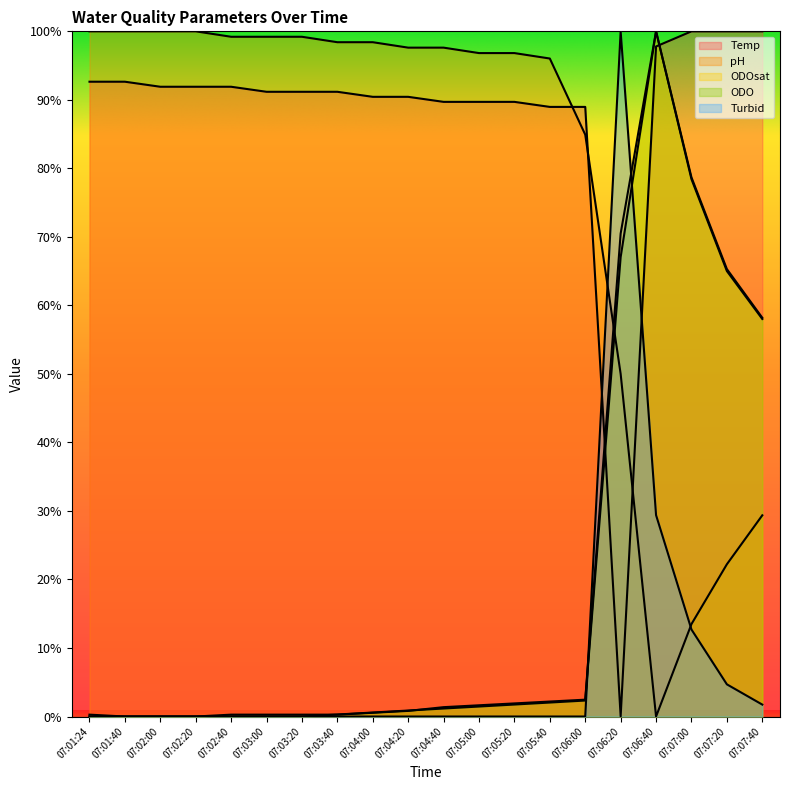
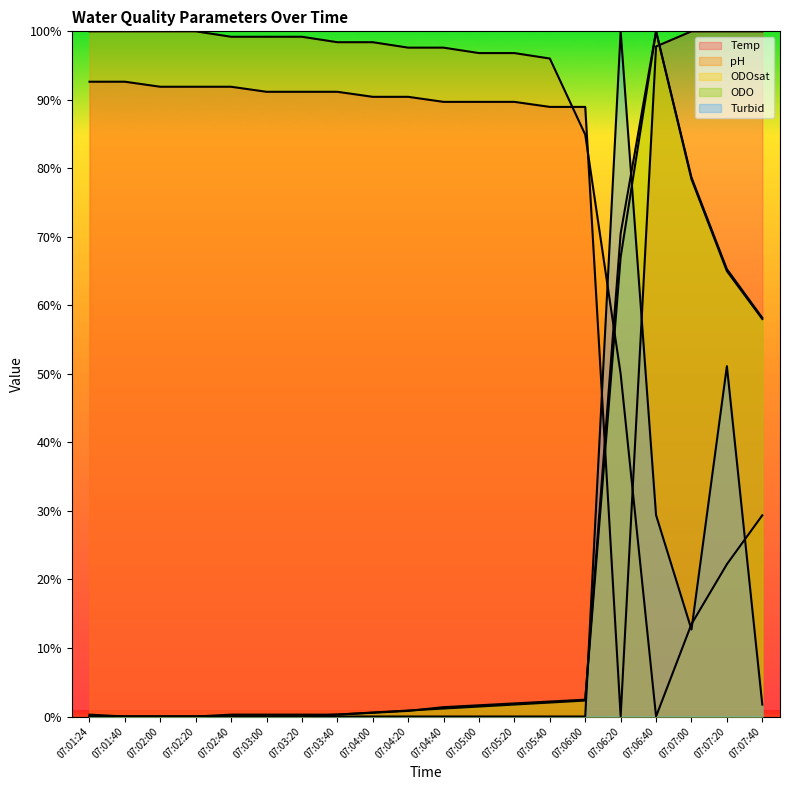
  {
    "ODO": {
      "07:06:20": "67%"
    },
    "Turbid": {
      "07:04:00": "0%",
      "07:04:20": "0%",
      "07:04:40": "0%",
      "07:05:00": "0%",
      "07:05:20": "0%",
      "07:05:40": "0%",
      "07:06:00": "0%",
      "07:06:20": "100%",
      "07:06:40": "29%",
      "07:07:00": "13%",
-     "07:07:20": "5%",
+     "07:07:20": "51%",
      "07:07:40": "2%"
    }
  }
